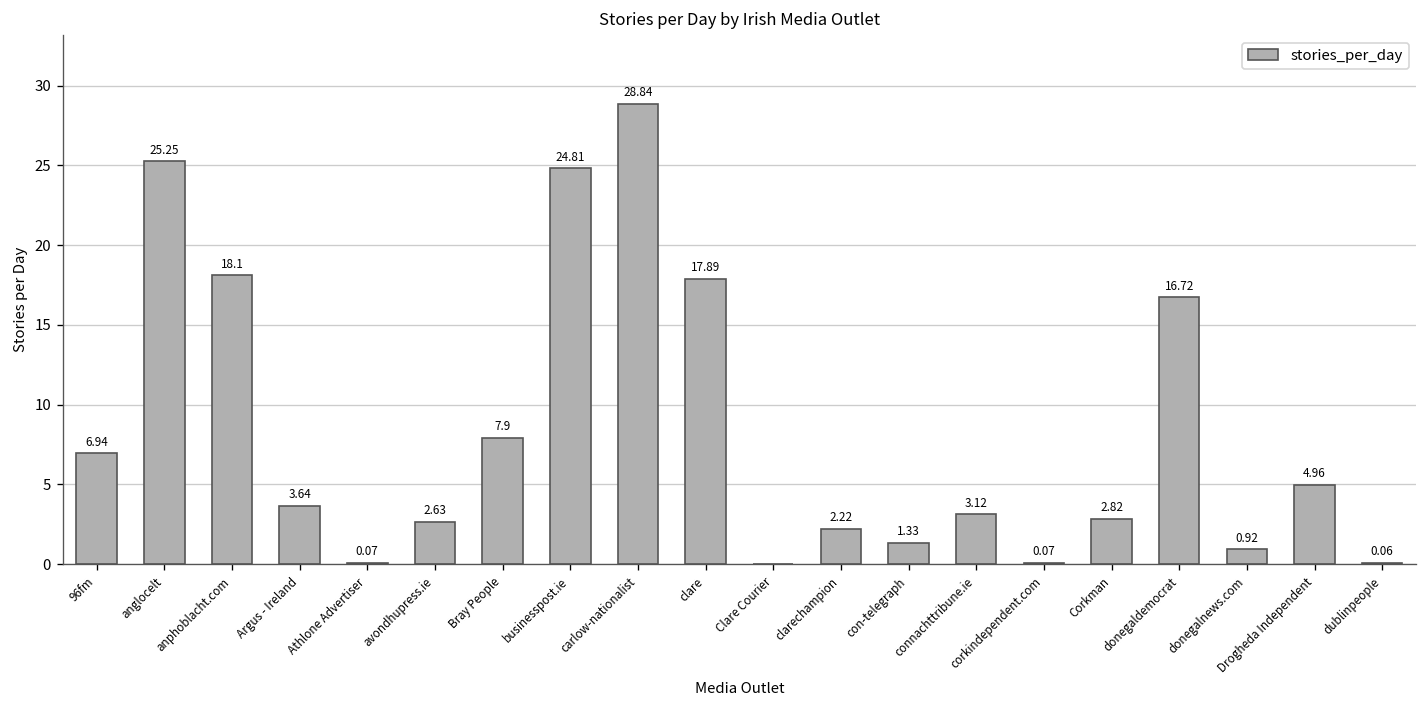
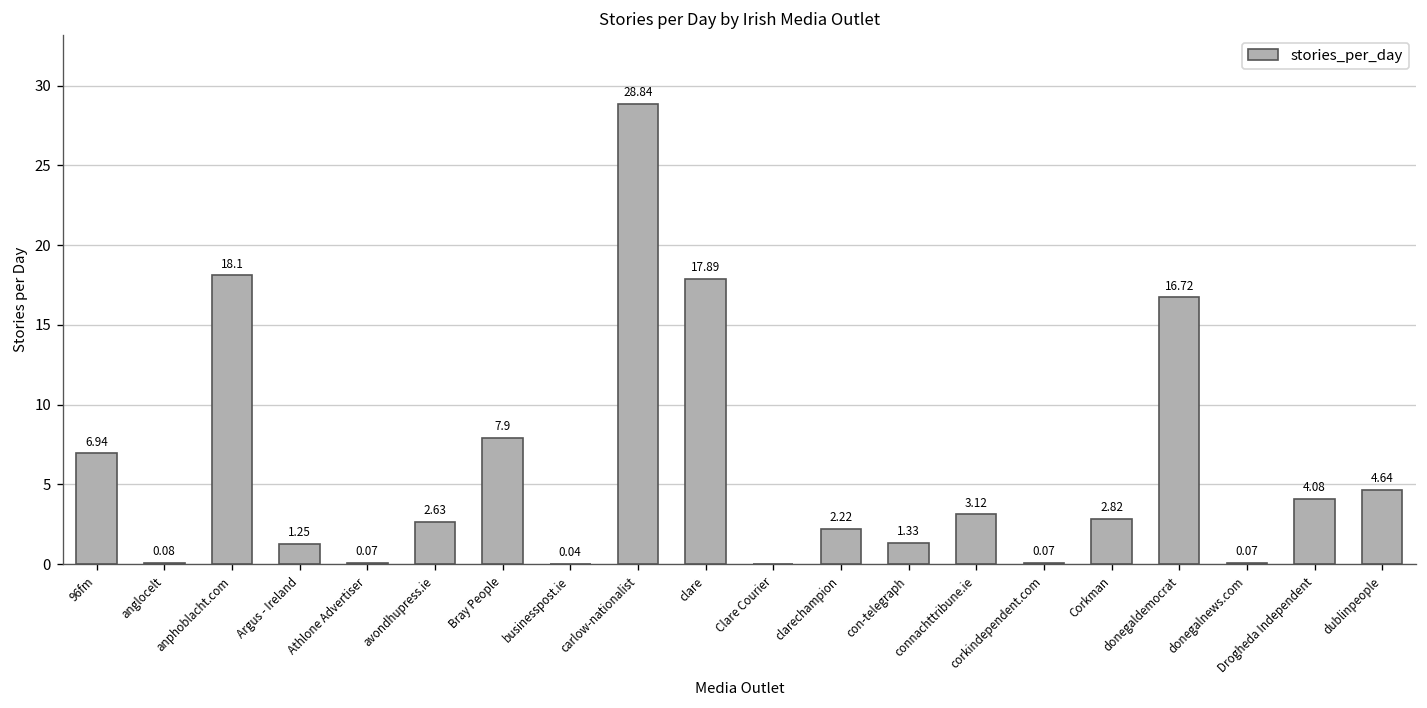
  {
    "96fm": 6.94,
-   "anglocelt": 25.25,
+   "anglocelt": 0.08,
    "anphoblacht.com": 18.1,
-   "Argus - Ireland": 3.64,
+   "Argus - Ireland": 1.25,
    "Athlone Advertiser": 0.07,
    "avondhupress.ie": 2.63,
    "Bray People": 7.9,
-   "businesspost.ie": 24.81,
+   "businesspost.ie": 0.04,
    "carlow-nationalist": 28.84,
    "clare": 17.89,
    "clarechampion": 2.22,
    "con-telegraph": 1.33,
    "connachttribune.ie": 3.12,
    "corkindependent.com": 0.07,
    "Corkman": 2.82,
    "donegaldemocrat": 16.72,
-   "donegalnews.com": 0.92,
-   "Drogheda Independent": 4.96,
-   "dublinpeople": 0.06
+   "donegalnews.com": 0.07,
+   "Drogheda Independent": 4.08,
+   "dublinpeople": 4.64
  }
